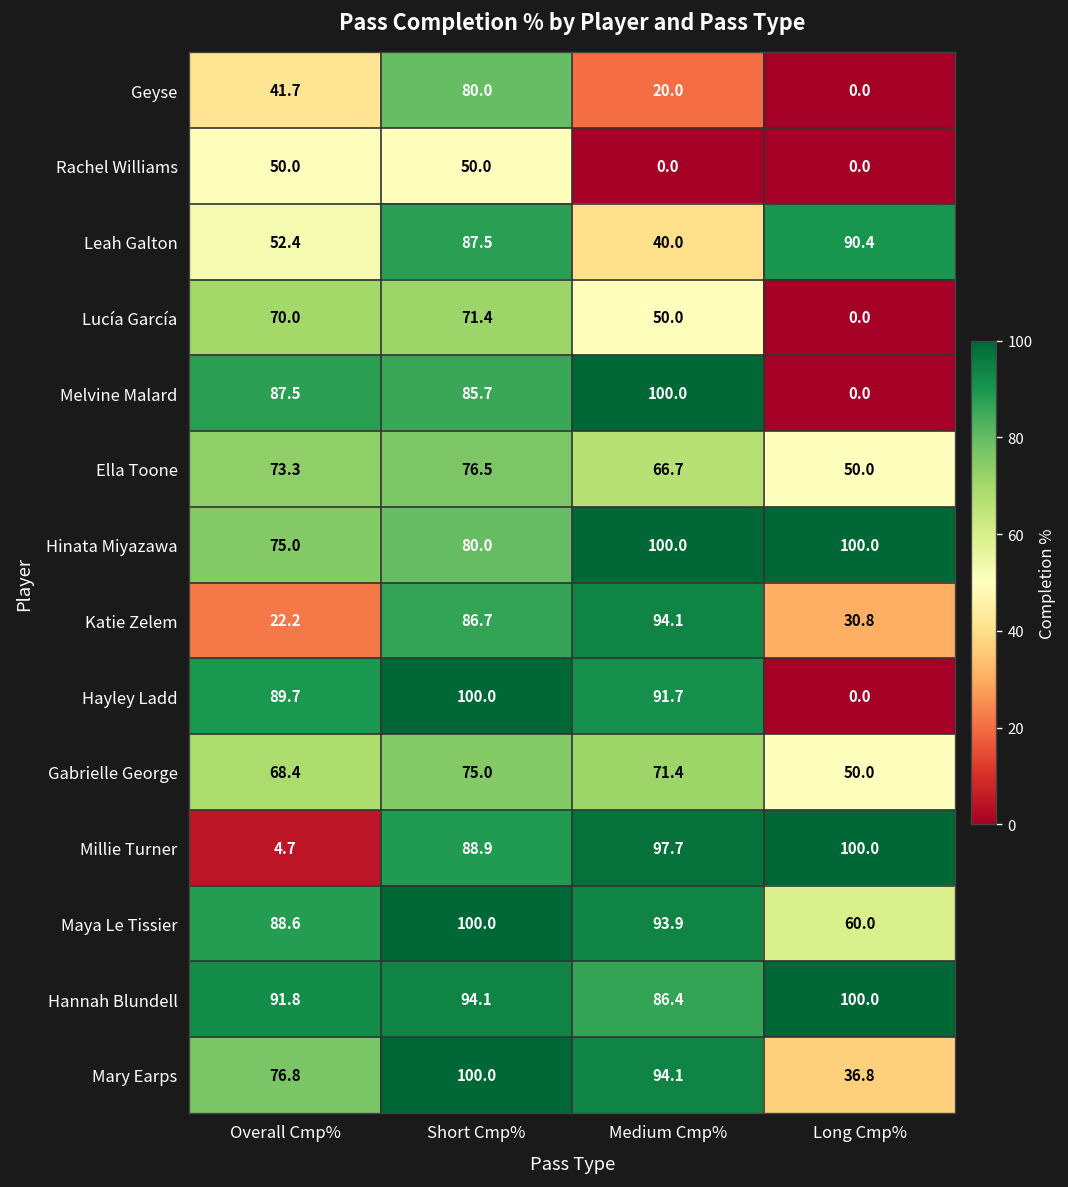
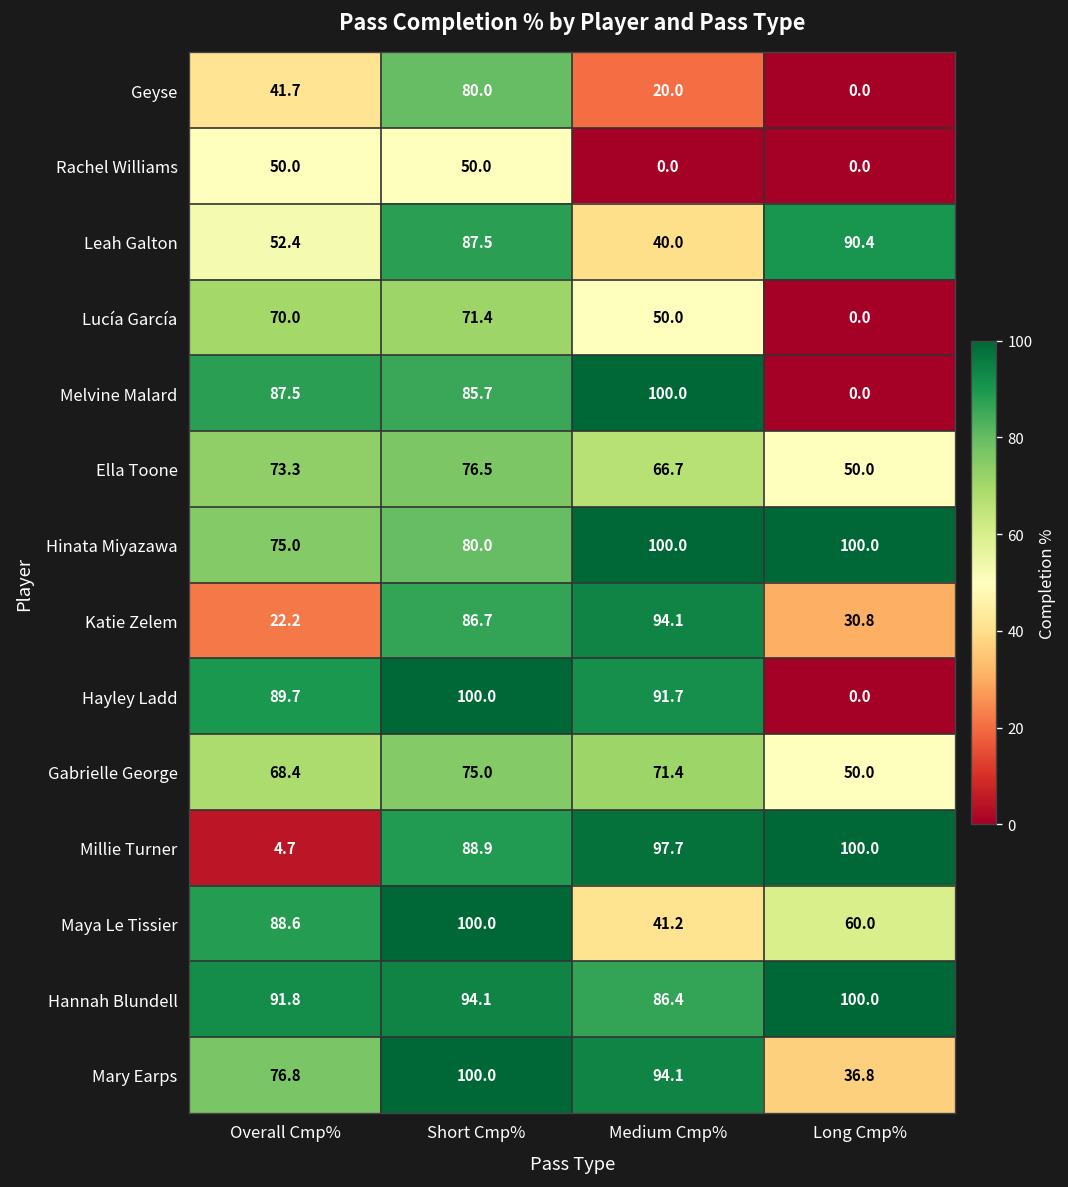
  {
    "Geyse": {
      "Overall Cmp%": 41.7,
      "Short Cmp%": 80.0,
      "Medium Cmp%": 20.0,
      "Long Cmp%": 0.0
    },
    "Rachel Williams": {
      "Overall Cmp%": 50.0,
      "Short Cmp%": 50.0,
      "Medium Cmp%": 0.0,
      "Long Cmp%": 0.0
    },
    "Leah Galton": {
      "Overall Cmp%": 52.4,
      "Short Cmp%": 87.5,
      "Medium Cmp%": 40.0,
      "Long Cmp%": 90.4
    },
    "Lucía García": {
      "Overall Cmp%": 70.0,
      "Short Cmp%": 71.4,
      "Medium Cmp%": 50.0,
      "Long Cmp%": 0.0
    },
    "Melvine Malard": {
      "Overall Cmp%": 87.5,
      "Short Cmp%": 85.7,
      "Medium Cmp%": 100.0,
      "Long Cmp%": 0.0
    },
    "Ella Toone": {
      "Overall Cmp%": 73.3,
      "Short Cmp%": 76.5,
      "Medium Cmp%": 66.7,
      "Long Cmp%": 50.0
    },
    "Hinata Miyazawa": {
      "Overall Cmp%": 75.0,
      "Short Cmp%": 80.0,
      "Medium Cmp%": 100.0,
      "Long Cmp%": 100.0
    },
    "Katie Zelem": {
      "Overall Cmp%": 22.2,
      "Short Cmp%": 86.7,
      "Medium Cmp%": 94.1,
      "Long Cmp%": 30.8
    },
    "Hayley Ladd": {
      "Overall Cmp%": 89.7,
      "Short Cmp%": 100.0,
      "Medium Cmp%": 91.7,
      "Long Cmp%": 0.0
    },
    "Gabrielle George": {
      "Overall Cmp%": 68.4,
      "Short Cmp%": 75.0,
      "Medium Cmp%": 71.4,
      "Long Cmp%": 50.0
    },
    "Millie Turner": {
      "Overall Cmp%": 4.7,
      "Short Cmp%": 88.9,
      "Medium Cmp%": 97.7,
      "Long Cmp%": 100.0
    },
    "Maya Le Tissier": {
      "Overall Cmp%": 88.6,
      "Short Cmp%": 100.0,
-     "Medium Cmp%": 93.9,
+     "Medium Cmp%": 41.2,
      "Long Cmp%": 60.0
    },
    "Hannah Blundell": {
      "Overall Cmp%": 91.8,
      "Short Cmp%": 94.1,
      "Medium Cmp%": 86.4,
      "Long Cmp%": 100.0
    },
    "Mary Earps": {
      "Overall Cmp%": 76.8,
      "Short Cmp%": 100.0,
      "Medium Cmp%": 94.1,
      "Long Cmp%": 36.8
    }
  }
